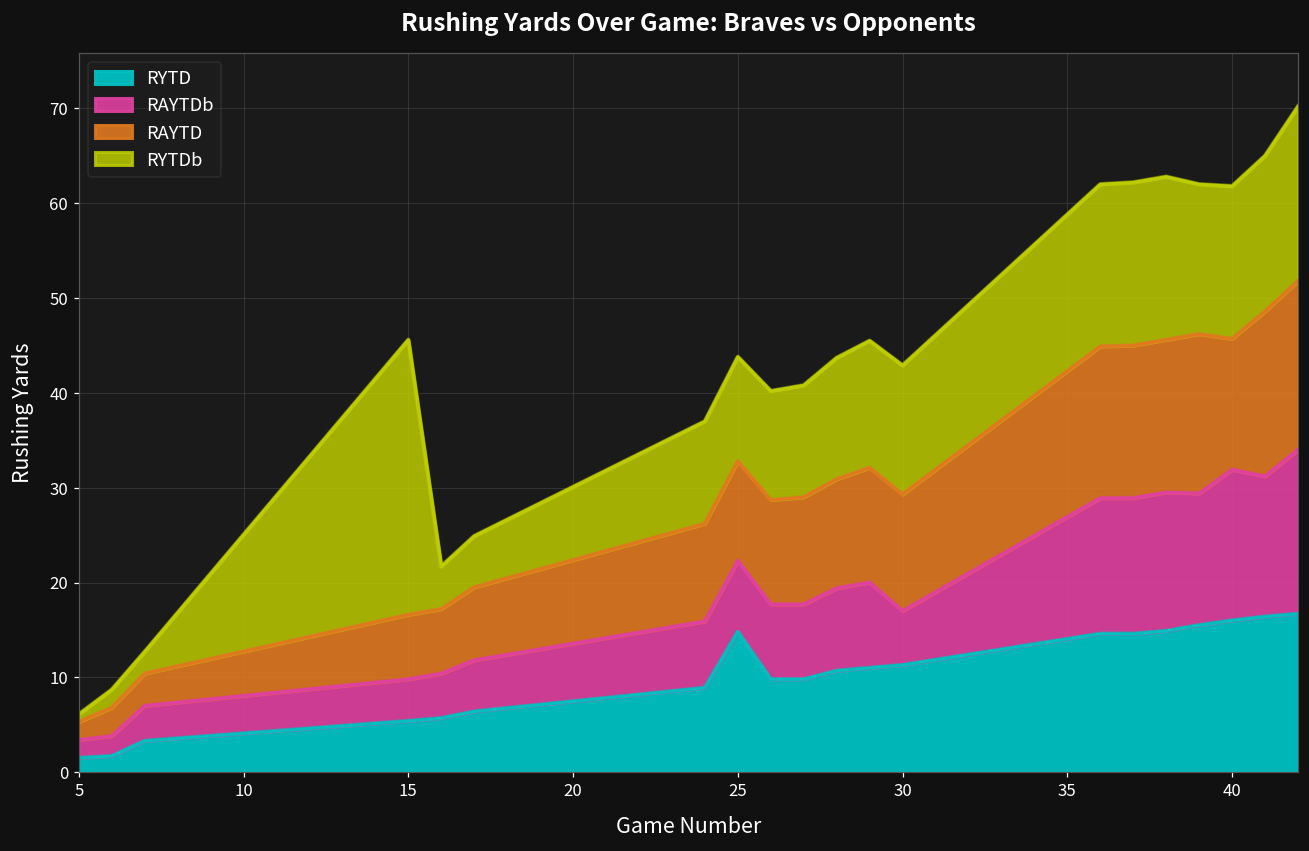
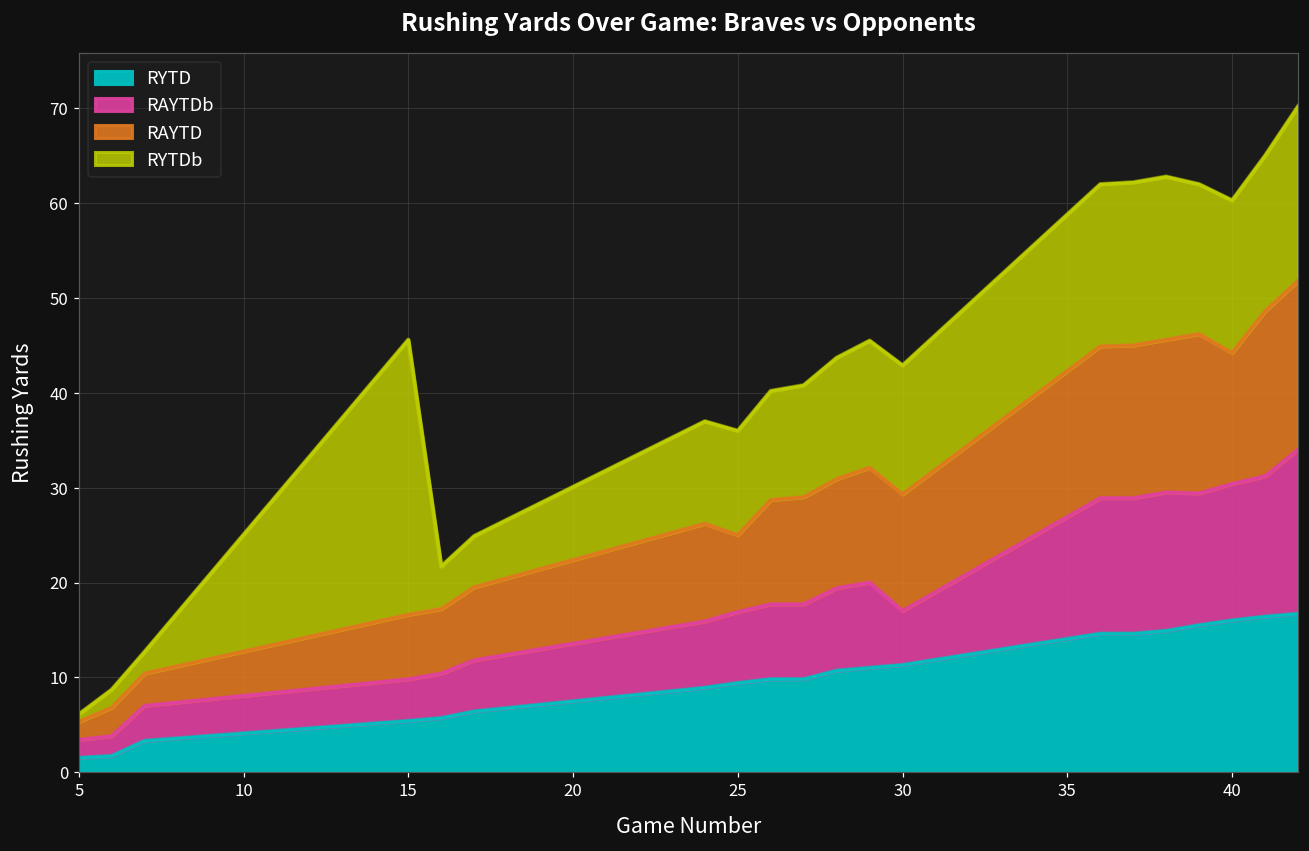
  {
    "RYTD": {
      "5": 2,
      "15": 5,
-     "25": 15,
+     "25": 9,
      "30": 11,
      "40": 16
    },
    "RAYTDb": {
      "5": 2,
      "15": 4,
      "25": 8,
      "30": 6,
-     "40": 16
+     "40": 14
    },
    "RAYTD": {
      "5": 2,
      "15": 7,
-     "25": 11,
+     "25": 8,
      "30": 12,
      "40": 14
    },
    "RYTDb": {
      "5": 1,
      "15": 29,
      "25": 11,
      "30": 14,
      "40": 16
    }
  }
